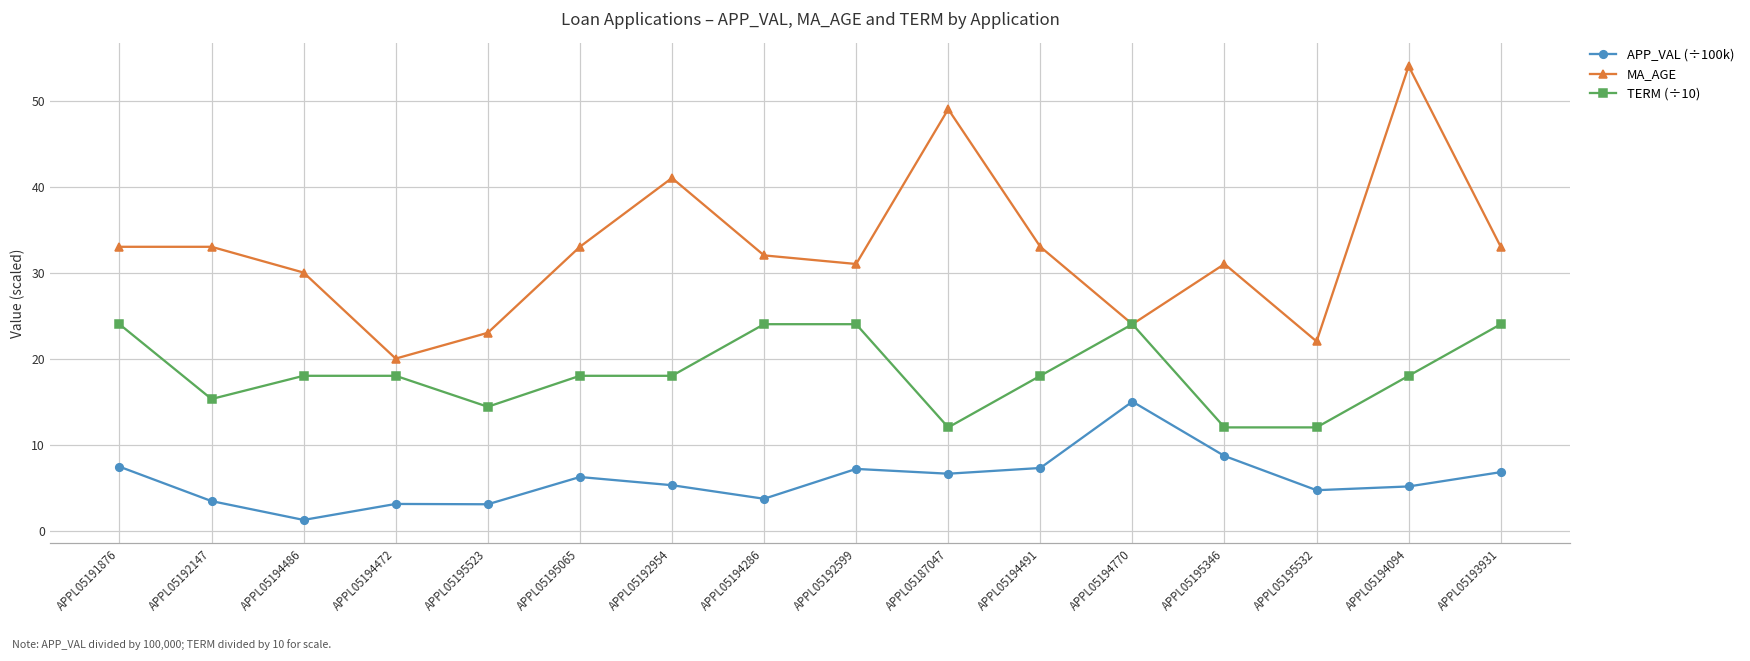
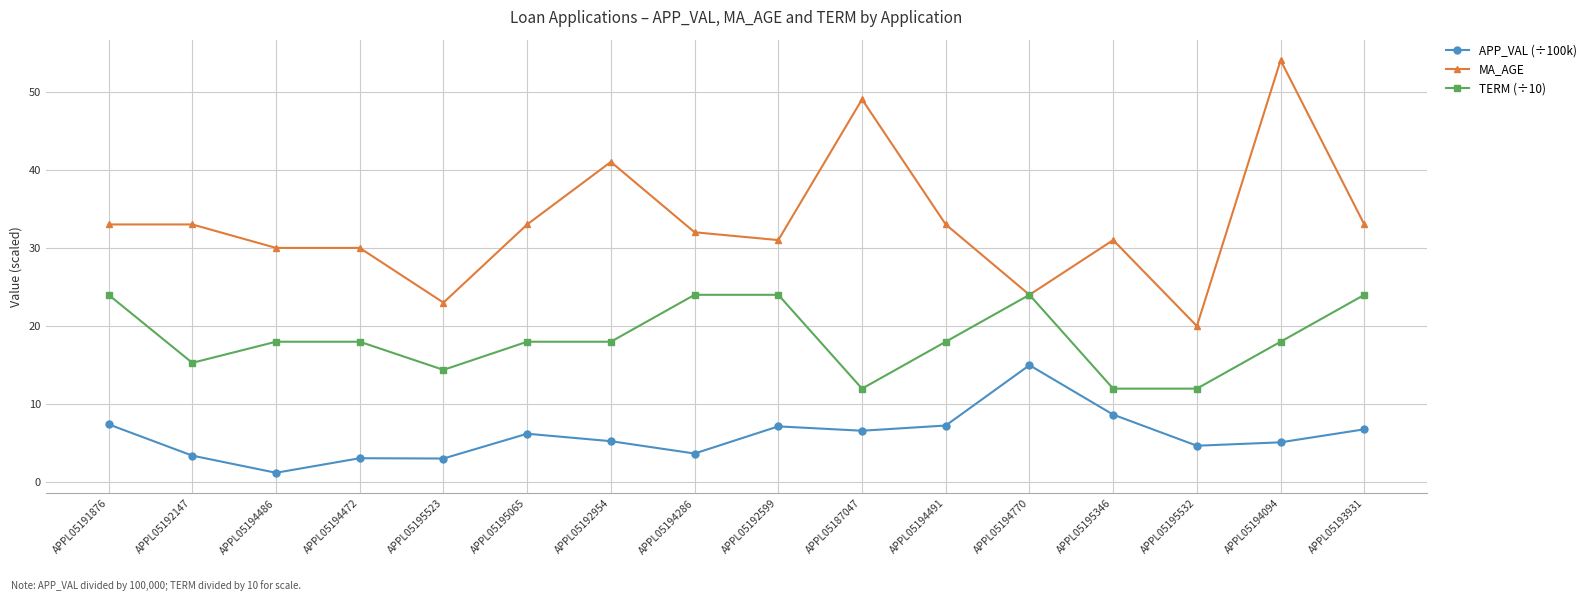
  {
    "APP_VAL (÷100k)": {
      "APPL05191876": 7,
      "APPL05192147": 3,
      "APPL05194486": 1,
      "APPL05194472": 3,
      "APPL05195523": 3,
      "APPL05195065": 6,
      "APPL05192954": 5,
      "APPL05194286": 4,
      "APPL05192599": 7,
      "APPL05187047": 7,
      "APPL05194491": 7,
      "APPL05194770": 15,
      "APPL05195346": 9,
      "APPL05195532": 5,
      "APPL05194094": 5,
      "APPL05193931": 7
    },
    "MA_AGE": {
      "APPL05191876": 33,
      "APPL05192147": 33,
      "APPL05194486": 30,
-     "APPL05194472": 20,
+     "APPL05194472": 30,
      "APPL05195523": 23,
      "APPL05195065": 33,
      "APPL05192954": 41,
      "APPL05194286": 32,
      "APPL05192599": 31,
      "APPL05187047": 49,
      "APPL05194491": 33,
      "APPL05195346": 31,
-     "APPL05195532": 22,
+     "APPL05195532": 20,
      "APPL05194094": 54,
      "APPL05193931": 33
    },
    "TERM (÷10)": {
      "APPL05191876": 24,
      "APPL05192147": 15,
      "APPL05194486": 18,
      "APPL05194472": 18,
      "APPL05195523": 14,
      "APPL05195065": 18,
      "APPL05192954": 18,
      "APPL05194286": 24,
      "APPL05192599": 24,
      "APPL05187047": 12,
      "APPL05194491": 18,
      "APPL05195346": 12,
      "APPL05195532": 12,
      "APPL05194094": 18,
      "APPL05193931": 24
    }
  }
